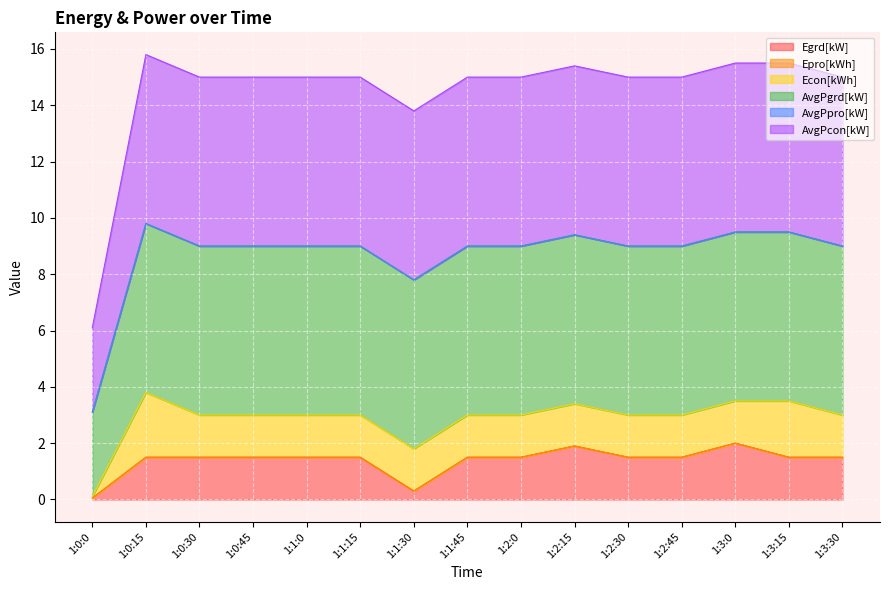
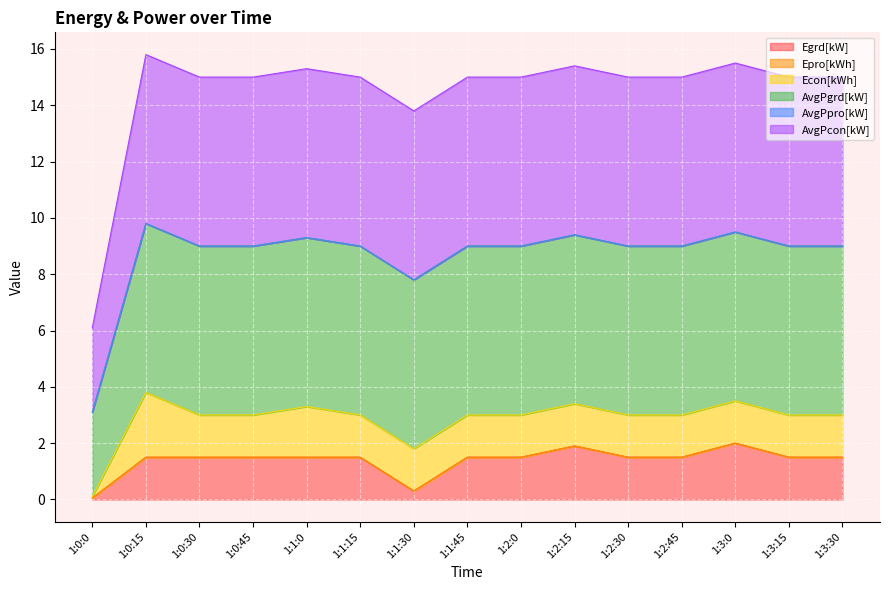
  {
    "Epro[kWh]": {
      "1:0:15": 1.5,
      "1:0:30": 1.5,
      "1:0:45": 1.5,
      "1:1:0": 1.5,
      "1:1:15": 1.5,
      "1:1:30": 0.3,
      "1:1:45": 1.5,
      "1:2:0": 1.5,
      "1:2:15": 1.9,
      "1:2:30": 1.5,
      "1:2:45": 1.5,
      "1:3:0": 2.0,
      "1:3:15": 1.5,
      "1:3:30": 1.5
    },
    "Econ[kWh]": {
      "1:0:15": 2.3,
      "1:0:30": 1.5,
      "1:0:45": 1.5,
-     "1:1:0": 1.5,
+     "1:1:0": 1.8,
      "1:1:15": 1.5,
      "1:1:30": 1.5,
      "1:1:45": 1.5,
      "1:2:0": 1.5,
      "1:2:15": 1.5,
      "1:2:30": 1.5,
      "1:2:45": 1.5,
      "1:3:0": 1.5,
-     "1:3:15": 2.0,
+     "1:3:15": 1.5,
      "1:3:30": 1.5
    },
    "AvgPcon[kW]": {
      "1:0:0": 3.0,
      "1:0:15": 6.0,
      "1:0:30": 6.0,
      "1:0:45": 6.0,
      "1:1:0": 6.0,
      "1:1:15": 6.0,
      "1:1:30": 6.0,
      "1:1:45": 6.0,
      "1:2:0": 6.0,
      "1:2:15": 6.0,
      "1:2:30": 6.0,
      "1:2:45": 6.0,
      "1:3:0": 6.0
    }
  }
